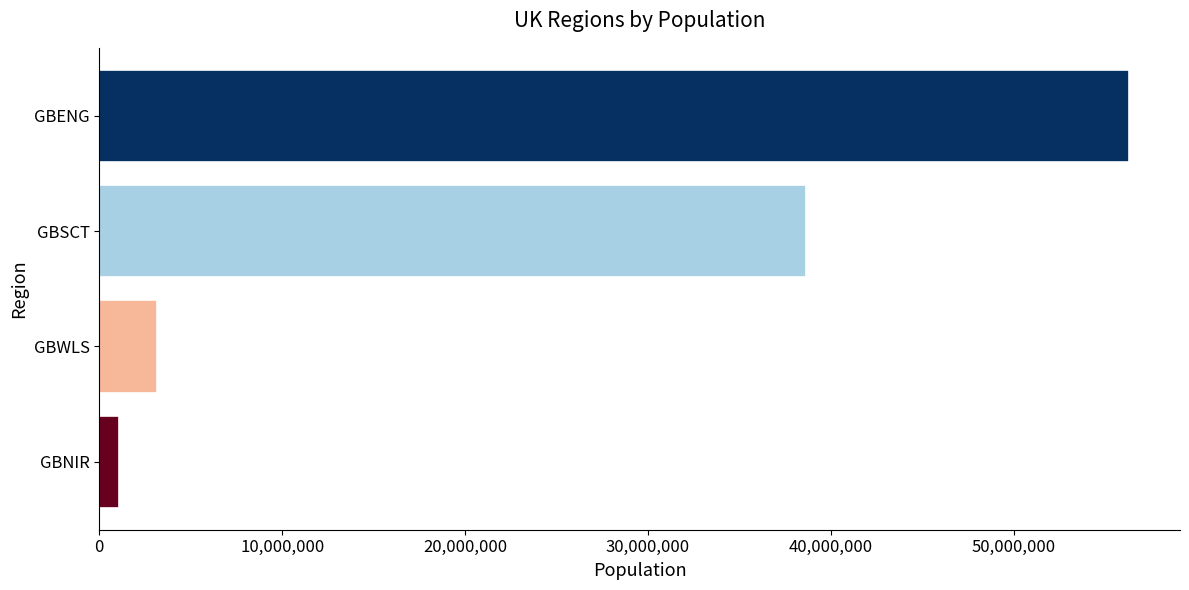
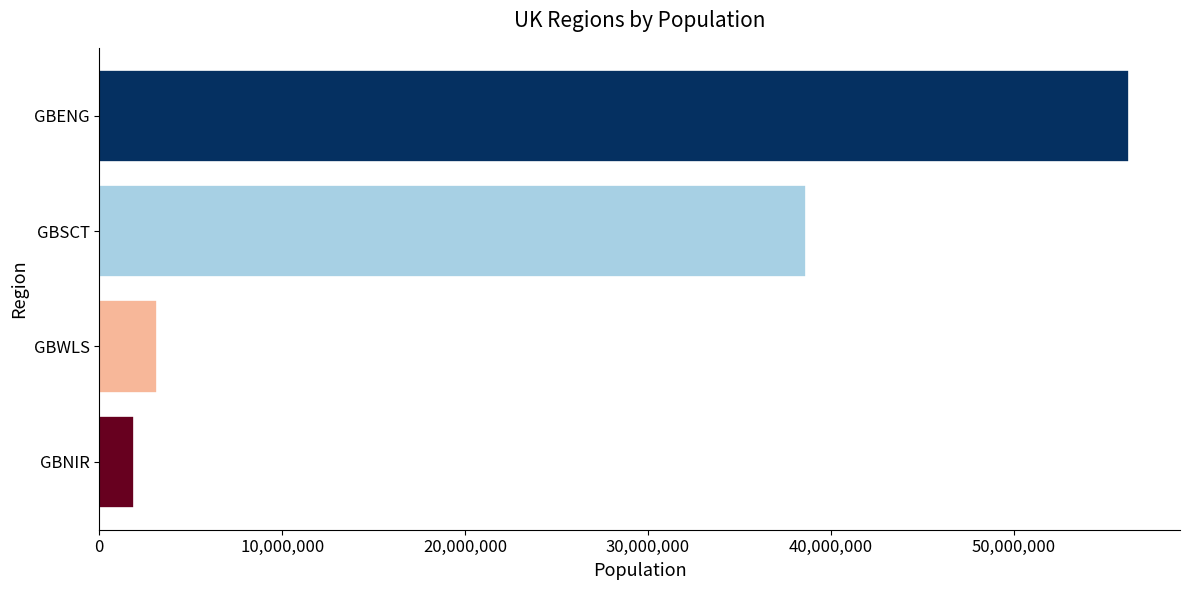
  {
    "GBENG": "56,300,000",
    "GBSCT": "38,700,000",
    "GBWLS": "3,200,000",
-   "GBNIR": "1,100,000"
+   "GBNIR": "1,900,000"
  }
